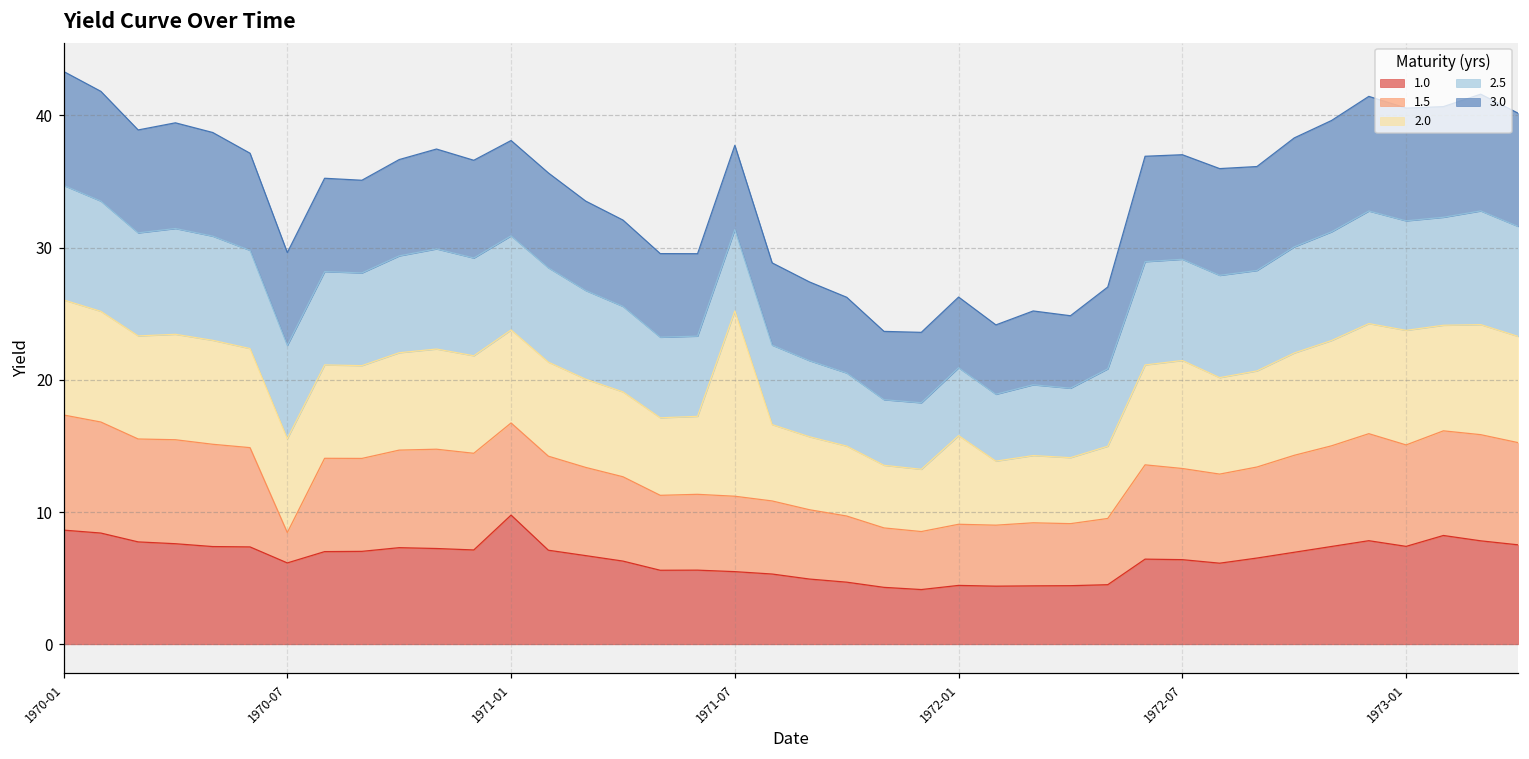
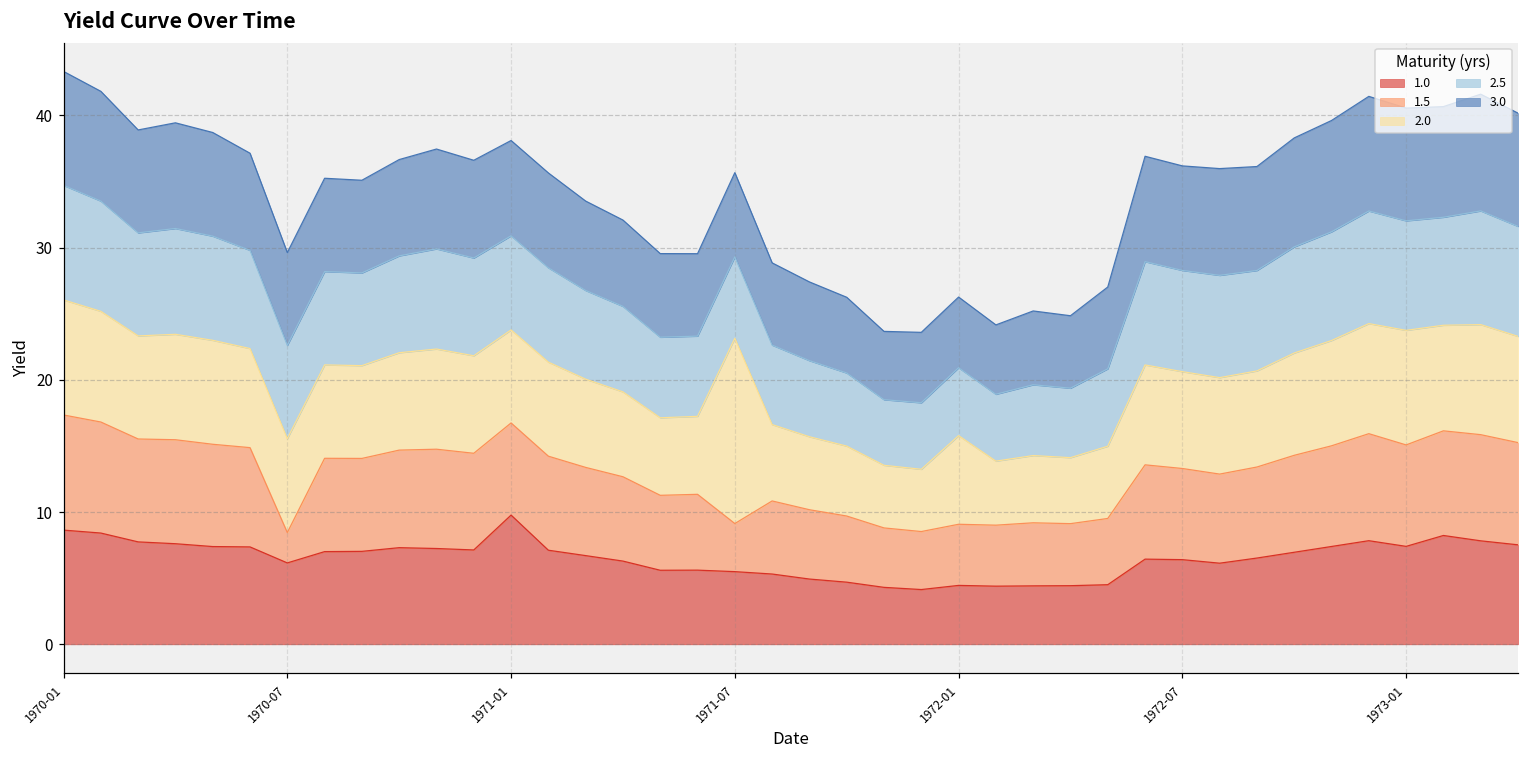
  {
    "1.0": {
      "1970-01": 8.6,
      "1970-07": 6.2,
      "1971-01": 9.8,
      "1971-07": 5.5,
      "1972-01": 4.5,
      "1972-07": 6.4,
      "1973-01": 7.4
    },
    "1.5": {
      "1970-01": 8.7,
      "1970-07": 2.3,
      "1971-01": 7.0,
-     "1971-07": 5.7,
+     "1971-07": 3.6,
      "1972-01": 4.6,
      "1972-07": 6.9,
      "1973-01": 7.7
    },
    "2.0": {
      "1970-01": 8.7,
      "1970-07": 7.1,
      "1971-01": 7.0,
      "1971-07": 14.0,
      "1972-01": 6.7,
-     "1972-07": 8.2,
+     "1972-07": 7.3,
      "1973-01": 8.7
    },
    "2.5": {
      "1970-01": 8.7,
      "1970-07": 7.1,
      "1971-01": 7.1,
      "1971-07": 6.2,
      "1972-01": 5.1,
      "1972-07": 7.7,
      "1973-01": 8.3
    },
    "3.0": {
      "1970-01": 8.6,
      "1970-07": 7.0,
      "1971-01": 7.2,
      "1971-07": 6.4,
      "1972-01": 5.3,
      "1972-07": 7.9
    }
  }
